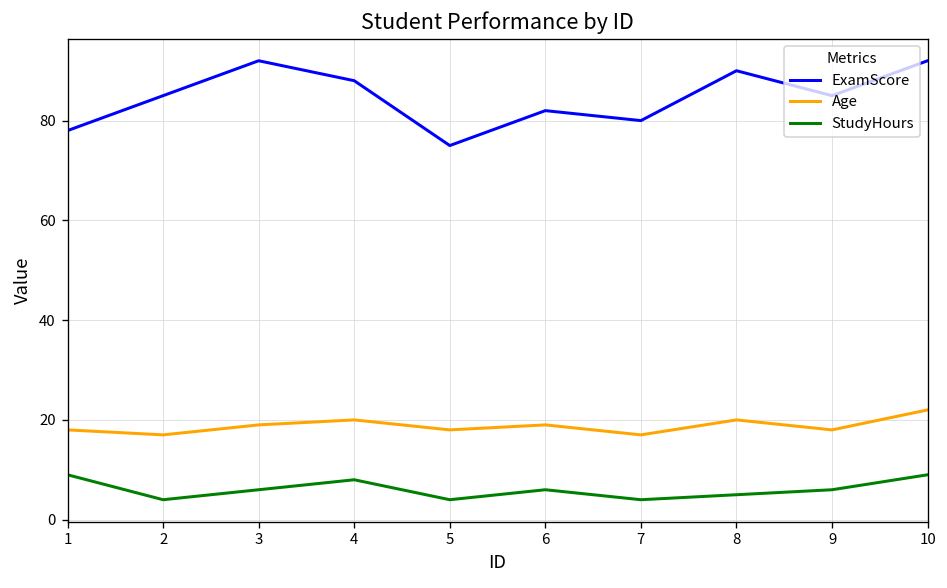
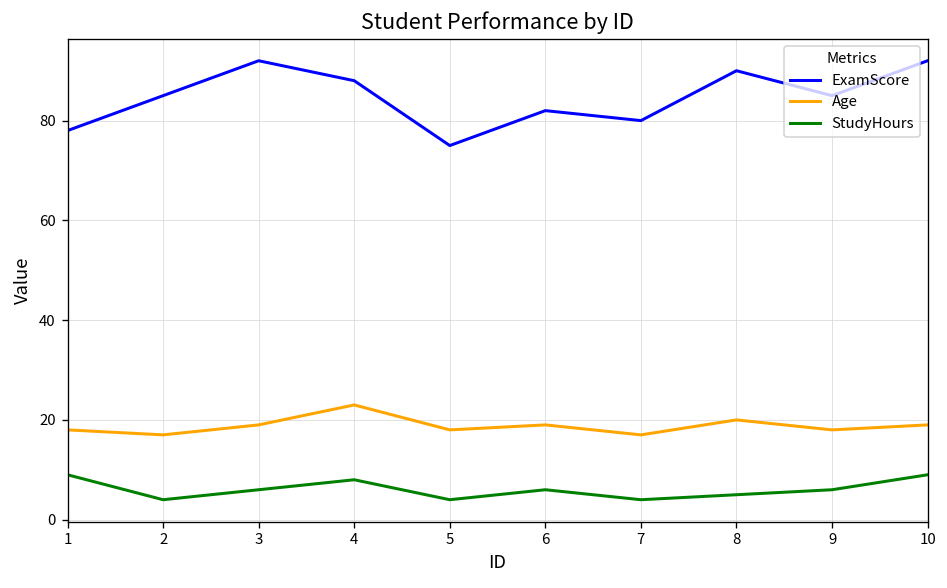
  {
    "ExamScore": {
      "1": 78,
      "2": 85,
      "3": 92,
      "4": 88,
      "5": 75,
      "6": 82,
      "7": 80,
      "8": 90,
      "10": 92
    },
    "Age": {
      "1": 18,
      "2": 17,
      "3": 19,
-     "4": 20,
+     "4": 23,
      "5": 18,
      "6": 19,
      "7": 17,
      "8": 20,
      "9": 18,
-     "10": 22
+     "10": 19
    },
    "StudyHours": {
      "1": 9,
      "2": 4,
      "3": 6,
      "4": 8,
      "5": 4,
      "6": 6,
      "7": 4,
      "8": 5,
      "9": 6,
      "10": 9
    }
  }
